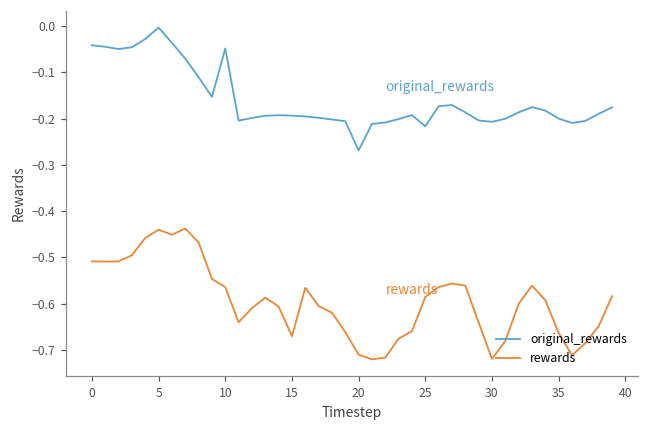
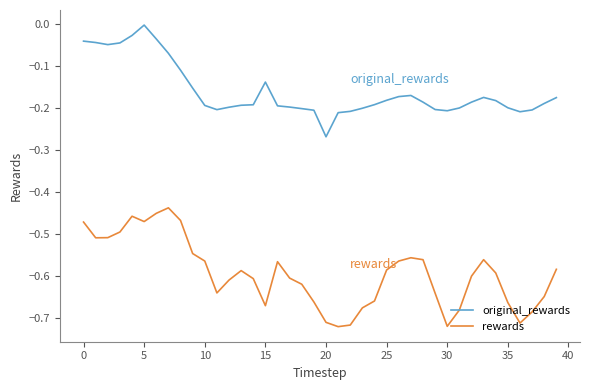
  {
    "original_rewards": {
      "0": -0.04,
      "5": 0.00,
-     "10": -0.05,
-     "15": -0.19,
+     "10": -0.19,
+     "15": -0.14,
      "20": -0.27,
-     "25": -0.22,
+     "25": -0.18,
      "30": -0.21,
      "35": -0.20
    },
    "rewards": {
-     "0": -0.51,
-     "5": -0.44,
+     "0": -0.47,
+     "5": -0.47,
      "10": -0.56,
      "15": -0.67,
      "20": -0.71,
      "25": -0.59,
      "30": -0.72,
      "35": -0.66
    }
  }
